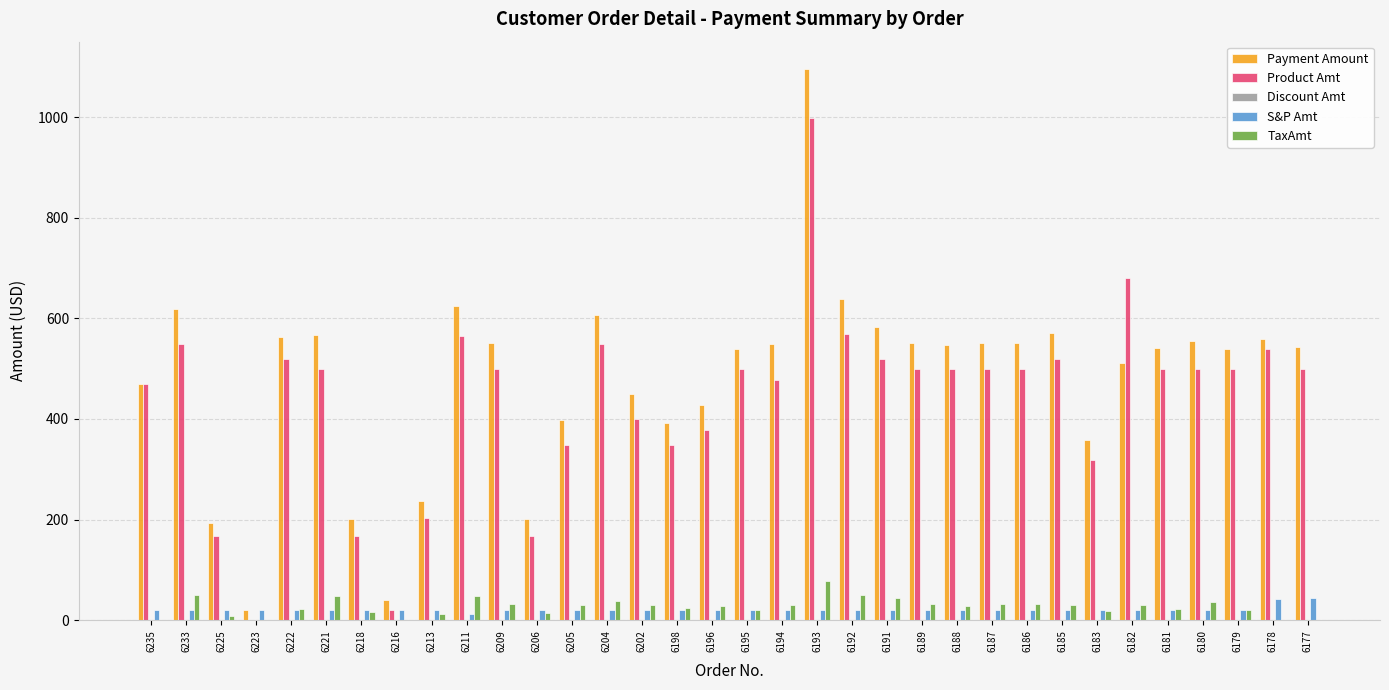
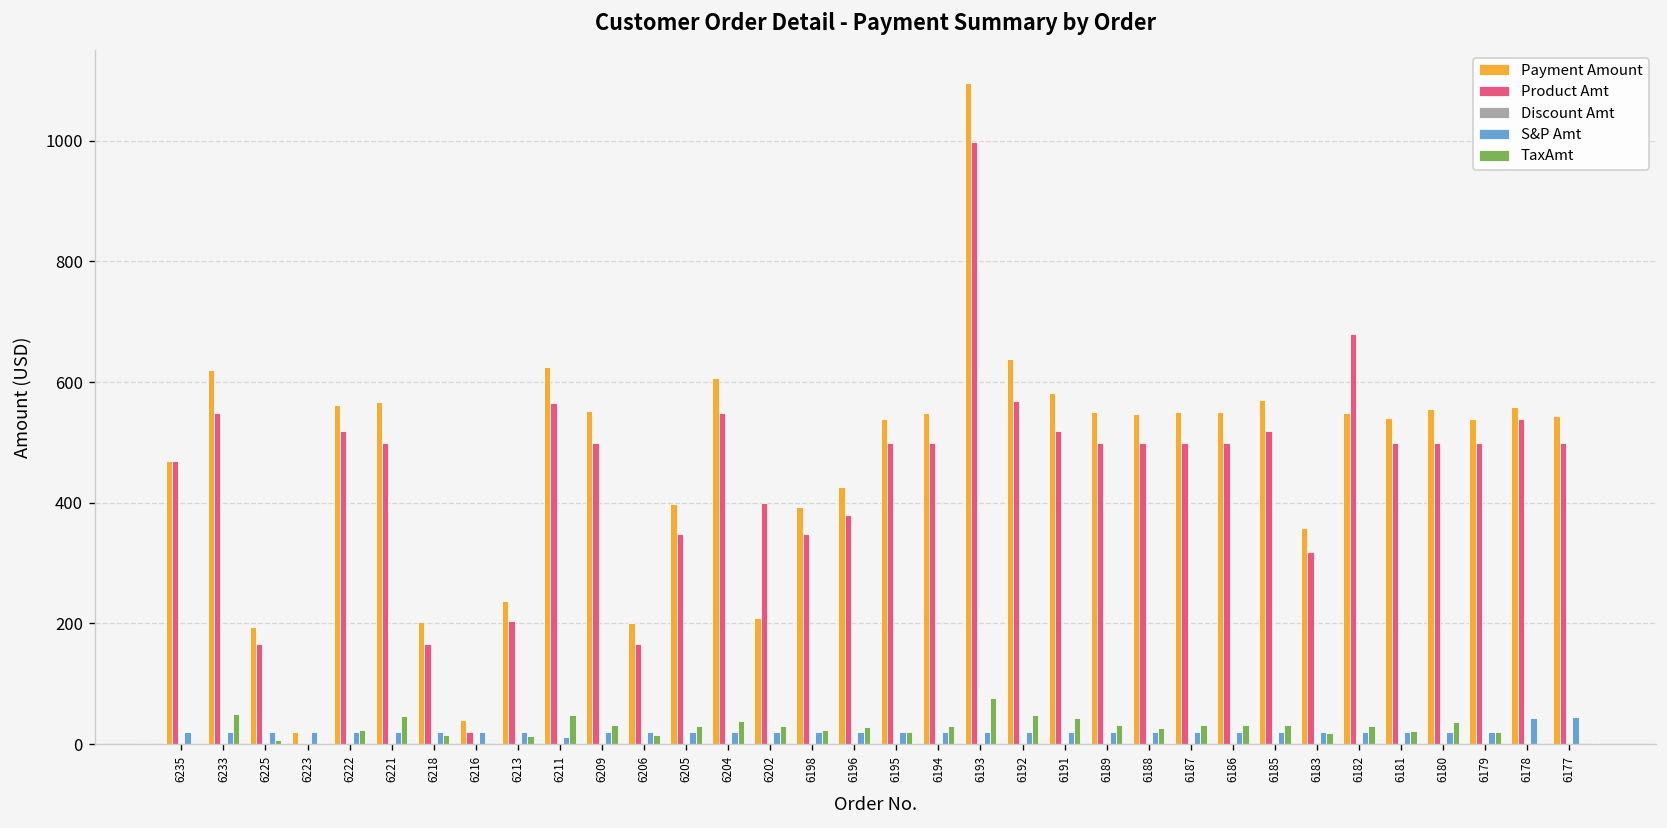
  {
    "Payment Amount": {
      "6235": 470,
      "6233": 620,
      "6225": 190,
      "6223": 20,
      "6222": 560,
      "6221": 570,
      "6218": 200,
      "6216": 40,
      "6213": 240,
      "6211": 620,
      "6209": 550,
      "6206": 200,
      "6205": 400,
      "6204": 610,
-     "6202": 450,
+     "6202": 210,
      "6198": 390,
      "6196": 430,
      "6195": 540,
      "6194": 550,
      "6193": 1100,
      "6192": 640,
      "6191": 580,
      "6189": 550,
      "6188": 550,
      "6187": 550,
      "6186": 550,
      "6185": 570,
      "6183": 360,
-     "6182": 510,
+     "6182": 550,
      "6181": 540,
      "6180": 560,
      "6179": 540,
      "6178": 560,
      "6177": 540
    },
    "Product Amt": {
      "6235": 470,
      "6233": 550,
      "6225": 170,
      "6223": 0,
      "6222": 520,
      "6221": 500,
      "6218": 170,
      "6216": 20,
      "6213": 200,
      "6211": 570,
      "6209": 500,
      "6206": 170,
      "6205": 350,
      "6204": 550,
      "6202": 400,
      "6198": 350,
      "6196": 380,
      "6195": 500,
-     "6194": 480,
+     "6194": 500,
      "6193": 1000,
      "6192": 570,
      "6191": 520,
      "6189": 500,
      "6188": 500,
      "6187": 500,
      "6186": 500,
      "6185": 520,
      "6183": 320,
      "6182": 680,
      "6181": 500,
      "6180": 500,
      "6179": 500,
      "6178": 540,
      "6177": 500
    },
    "Discount Amt": {
      "6235": 0,
      "6233": 0,
      "6225": 0,
      "6223": 0,
      "6222": 0,
      "6221": 0,
      "6218": 0,
      "6216": 0,
      "6213": 0,
      "6211": 0,
      "6209": 0,
      "6206": 0,
      "6205": 0,
      "6204": 0,
      "6202": 0,
      "6198": 0,
      "6196": 0,
      "6195": 0,
      "6194": 0,
      "6193": 0,
      "6192": 0,
      "6191": 0,
      "6189": 0,
      "6188": 0,
      "6187": 0,
      "6186": 0,
      "6185": 0,
      "6183": 0,
      "6182": 0,
      "6181": 0,
      "6180": 0,
      "6179": 0,
      "6178": 0,
      "6177": 0
    },
    "S&P Amt": {
      "6235": 20,
      "6233": 20,
      "6225": 20,
      "6223": 20,
      "6222": 20,
      "6221": 20,
      "6218": 20,
      "6216": 20,
      "6213": 20,
      "6211": 10,
      "6209": 20,
      "6206": 20,
      "6205": 20,
      "6204": 20,
      "6202": 20,
      "6198": 20,
      "6196": 20,
      "6195": 20,
      "6194": 20,
      "6193": 20,
      "6192": 20,
      "6191": 20,
      "6189": 20,
      "6188": 20,
      "6187": 20,
      "6186": 20,
      "6185": 20,
      "6183": 20,
      "6182": 20,
      "6181": 20,
      "6180": 20,
      "6179": 20,
      "6178": 40,
      "6177": 50
    },
    "TaxAmt": {
      "6235": 0,
      "6233": 50,
      "6225": 10,
      "6223": 0,
      "6222": 20,
      "6221": 50,
      "6218": 20,
      "6213": 10,
      "6211": 50,
      "6209": 30,
      "6206": 10,
      "6205": 30,
      "6204": 40,
      "6202": 30,
      "6198": 20,
      "6196": 30,
      "6195": 20,
      "6194": 30,
      "6193": 80,
      "6192": 50,
      "6191": 40,
      "6189": 30,
      "6188": 30,
      "6187": 30,
      "6186": 30,
      "6185": 30,
      "6183": 20,
      "6182": 30,
      "6181": 20,
      "6180": 40,
      "6179": 20,
      "6178": 0,
      "6177": 0
    }
  }
